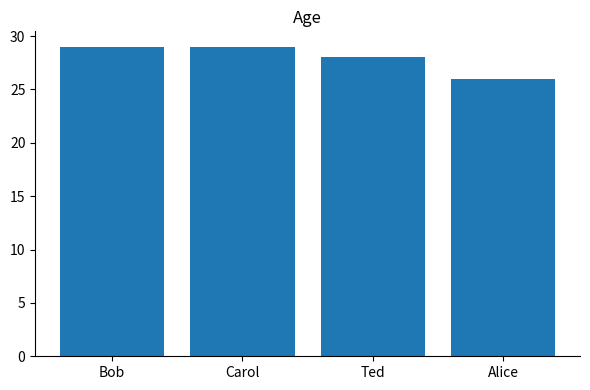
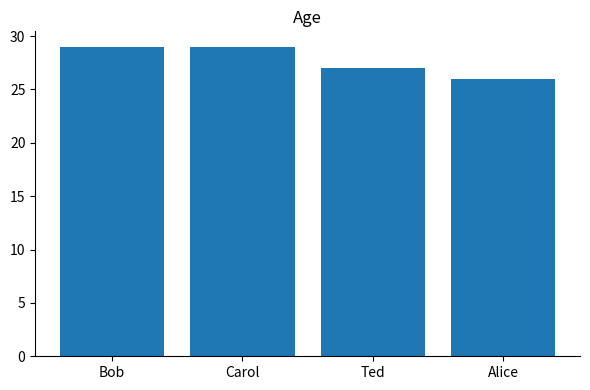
  {
    "Bob": 29,
    "Carol": 29,
-   "Ted": 28,
+   "Ted": 27,
    "Alice": 26
  }
